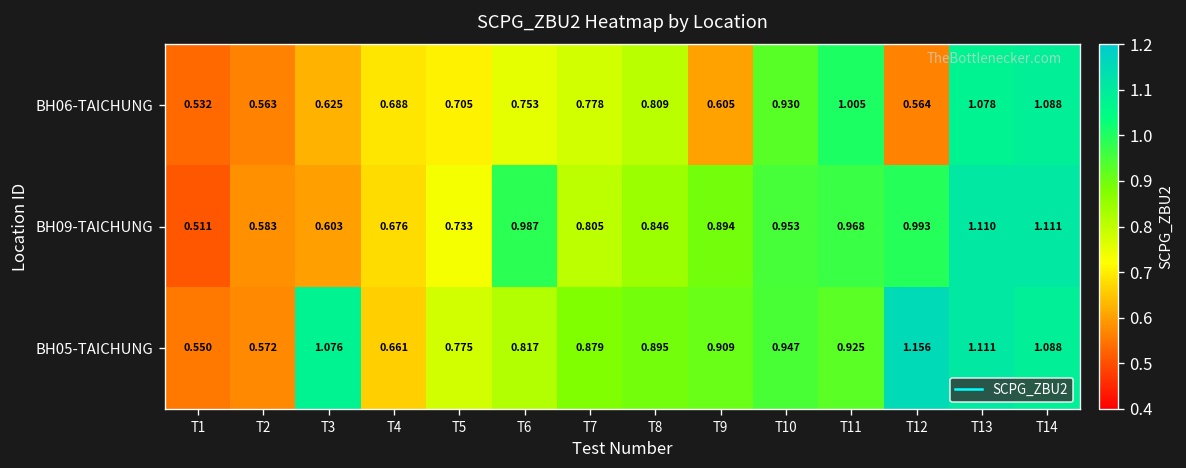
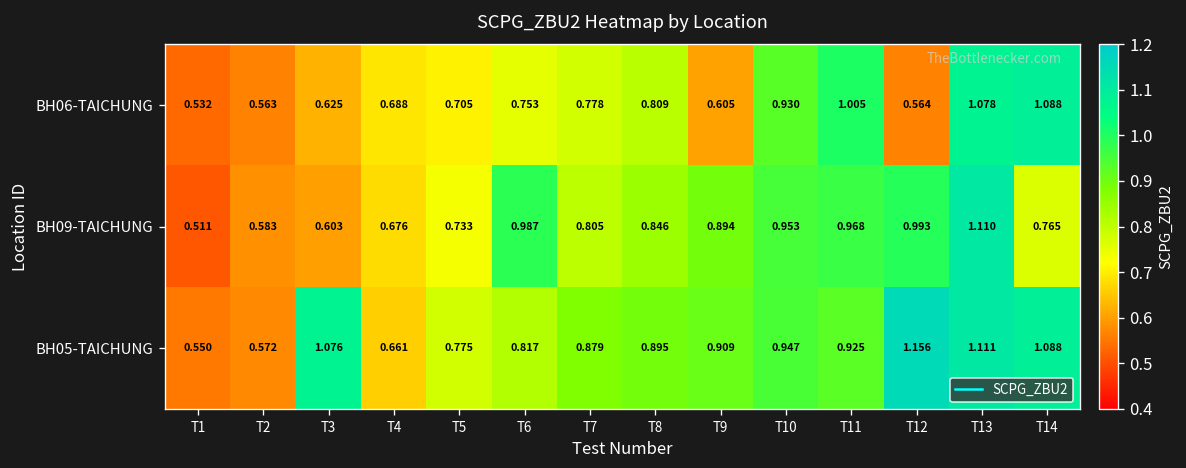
  {
    "BH06-TAICHUNG": {
      "T1": 0.532,
      "T2": 0.563,
      "T3": 0.625,
      "T4": 0.688,
      "T5": 0.705,
      "T6": 0.753,
      "T7": 0.778,
      "T8": 0.809,
      "T9": 0.605,
      "T10": 0.930,
      "T11": 1.005,
      "T12": 0.564,
      "T14": 1.088
    },
    "BH09-TAICHUNG": {
      "T1": 0.511,
      "T2": 0.583,
      "T3": 0.603,
      "T4": 0.676,
      "T5": 0.733,
      "T6": 0.987,
      "T7": 0.805,
      "T8": 0.846,
      "T9": 0.894,
      "T10": 0.953,
      "T11": 0.968,
      "T12": 0.993,
      "T13": 1.110,
-     "T14": 1.111
+     "T14": 0.765
    },
    "BH05-TAICHUNG": {
      "T1": 0.550,
      "T2": 0.572,
      "T3": 1.076,
      "T4": 0.661,
      "T5": 0.775,
      "T6": 0.817,
      "T7": 0.879,
      "T8": 0.895,
      "T9": 0.909,
      "T10": 0.947,
      "T11": 0.925,
      "T12": 1.156,
      "T13": 1.111,
      "T14": 1.088
    }
  }
